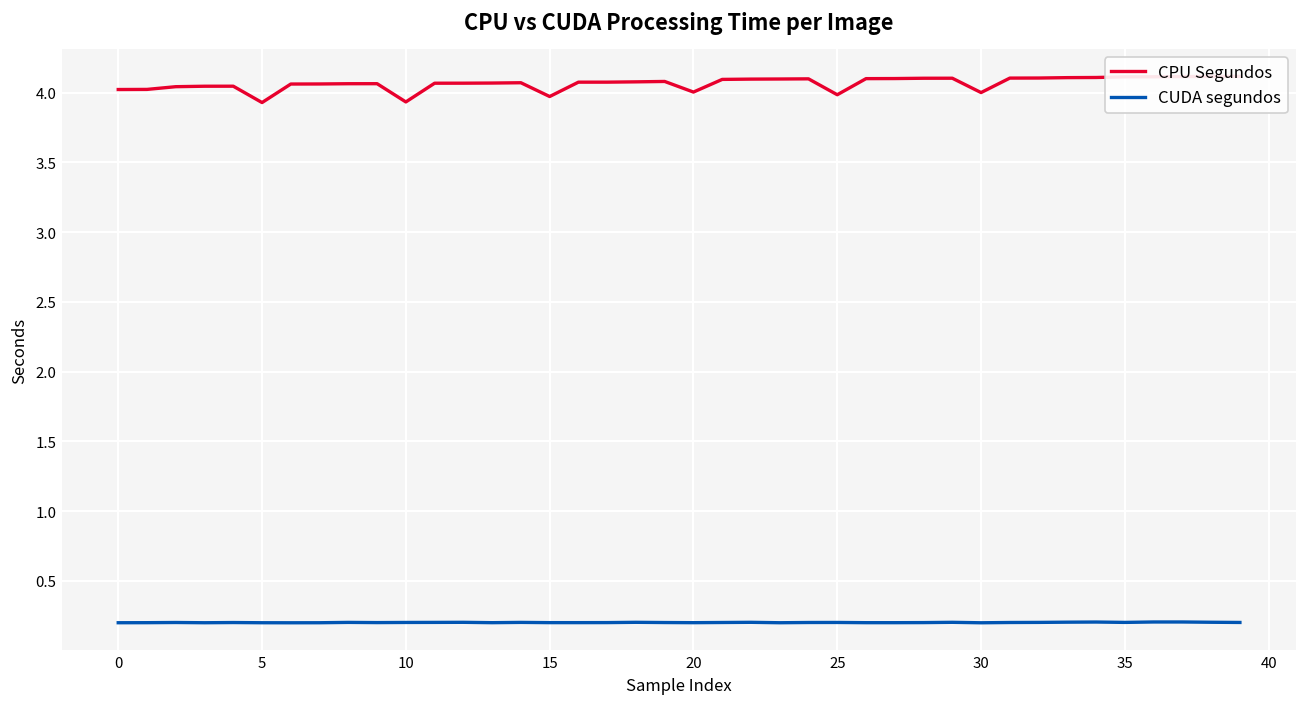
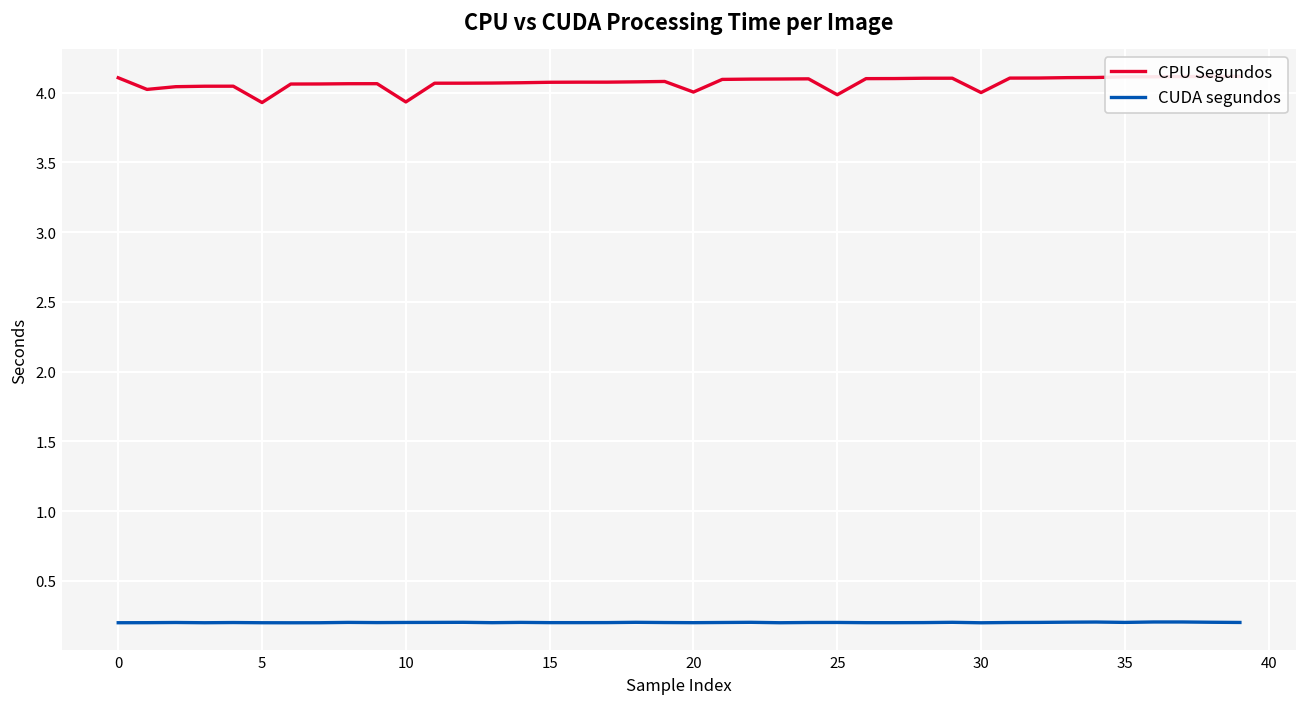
  {
    "CPU Segundos": {
-     "0": 4.02,
+     "0": 4.11,
      "5": 3.93,
      "10": 3.93,
-     "15": 3.97,
+     "15": 4.07,
      "20": 4.00,
      "25": 3.98,
      "30": 4.00
    },
    "CUDA segundos": {
      "0": 0.20,
      "5": 0.20,
      "10": 0.20,
      "15": 0.20,
      "20": 0.20,
      "25": 0.20,
      "30": 0.20,
      "35": 0.20
    }
  }
